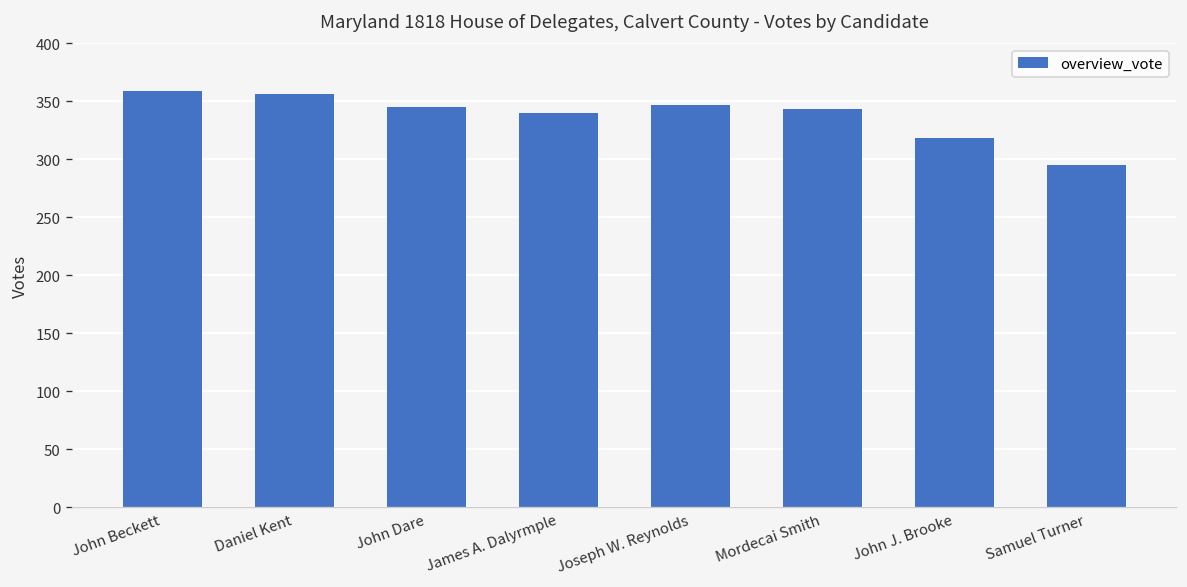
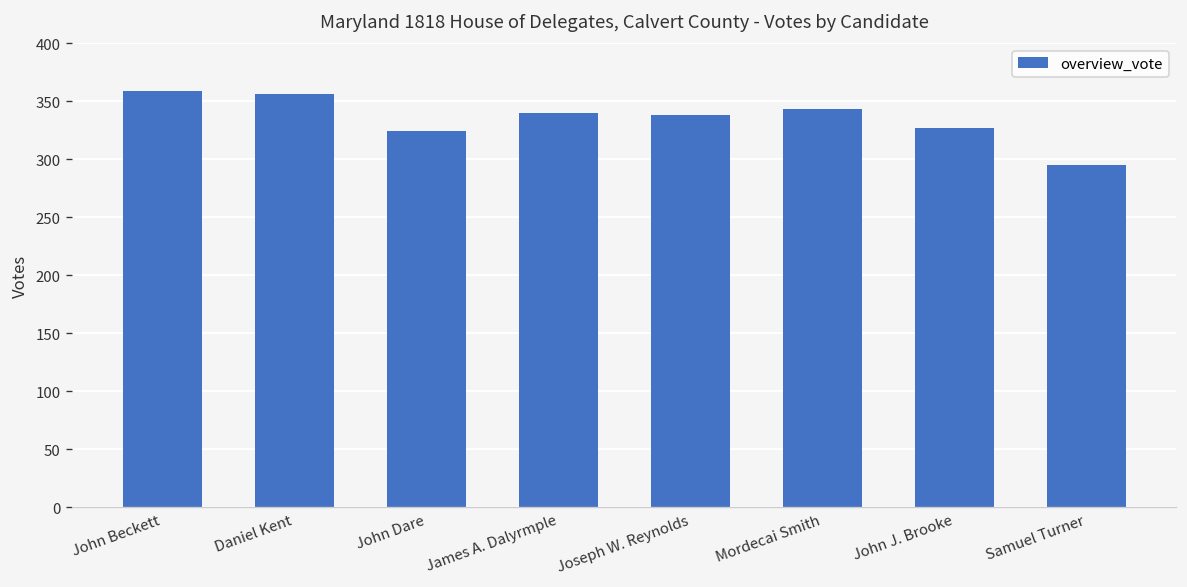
  {
    "John Beckett": 360,
    "Daniel Kent": 360,
-   "John Dare": 350,
+   "John Dare": 320,
    "James A. Dalyrmple": 340,
-   "Joseph W. Reynolds": 350,
+   "Joseph W. Reynolds": 340,
    "Mordecai Smith": 340,
-   "John J. Brooke": 320,
+   "John J. Brooke": 330,
    "Samuel Turner": 300
  }
